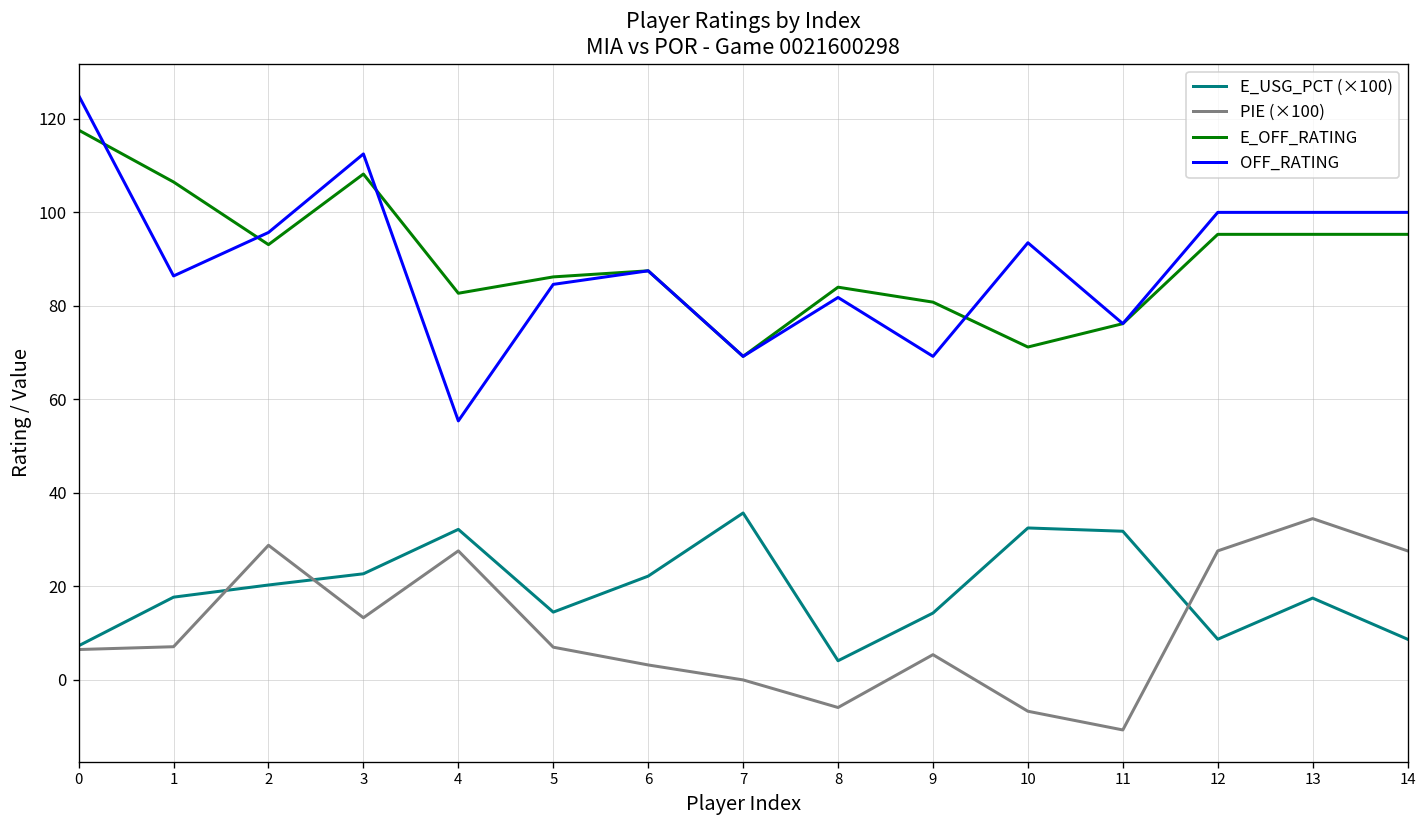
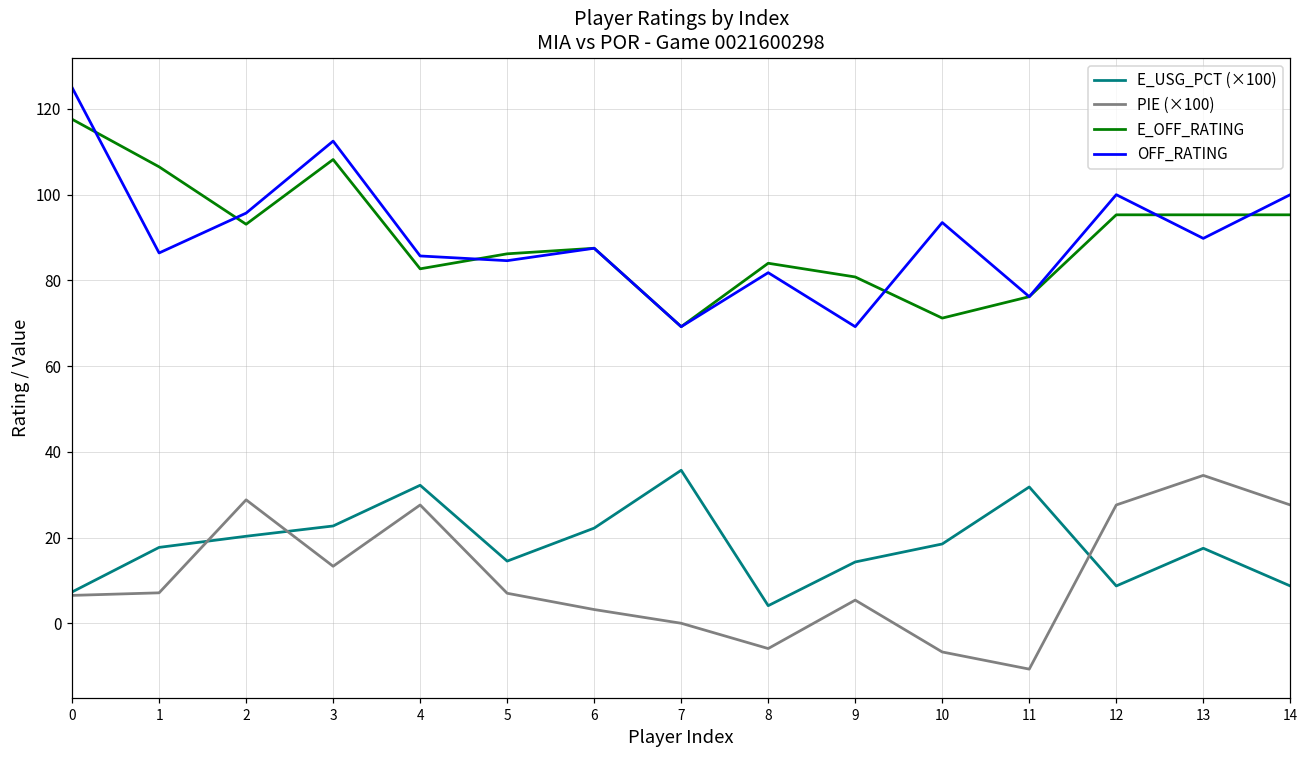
  {
    "E_USG_PCT (×100)": {
      "0": 7,
      "1": 18,
      "2": 20,
      "3": 23,
      "4": 32,
      "5": 14,
      "6": 22,
      "7": 36,
      "8": 4,
      "9": 14,
-     "10": 33,
+     "10": 19,
      "11": 32,
      "12": 9,
      "13": 18,
      "14": 9
    },
    "PIE (×100)": {
      "0": 7,
      "1": 7,
      "2": 29,
      "3": 13,
      "4": 28,
      "5": 7,
      "6": 3,
      "7": 0,
      "8": -6,
      "9": 5,
      "10": -7,
      "11": -11,
      "12": 28,
      "13": 35,
      "14": 28
    },
    "E_OFF_RATING": {
      "0": 118,
      "1": 107,
      "2": 93,
      "3": 108,
      "4": 83,
      "5": 86,
      "8": 84,
      "9": 81,
      "10": 71,
      "12": 95,
      "13": 95,
      "14": 95
    },
    "OFF_RATING": {
      "0": 125,
      "1": 86,
      "2": 96,
      "3": 113,
-     "4": 55,
+     "4": 86,
      "5": 85,
      "8": 82,
      "9": 69,
      "10": 94,
      "12": 100,
-     "13": 100,
+     "13": 90,
      "14": 100
    }
  }
